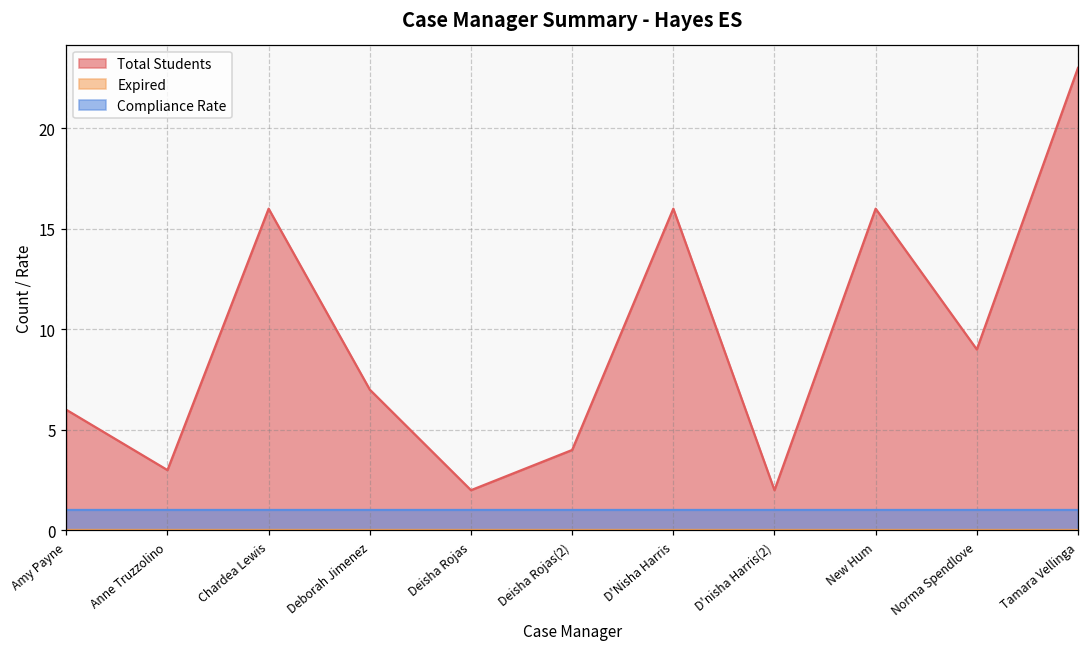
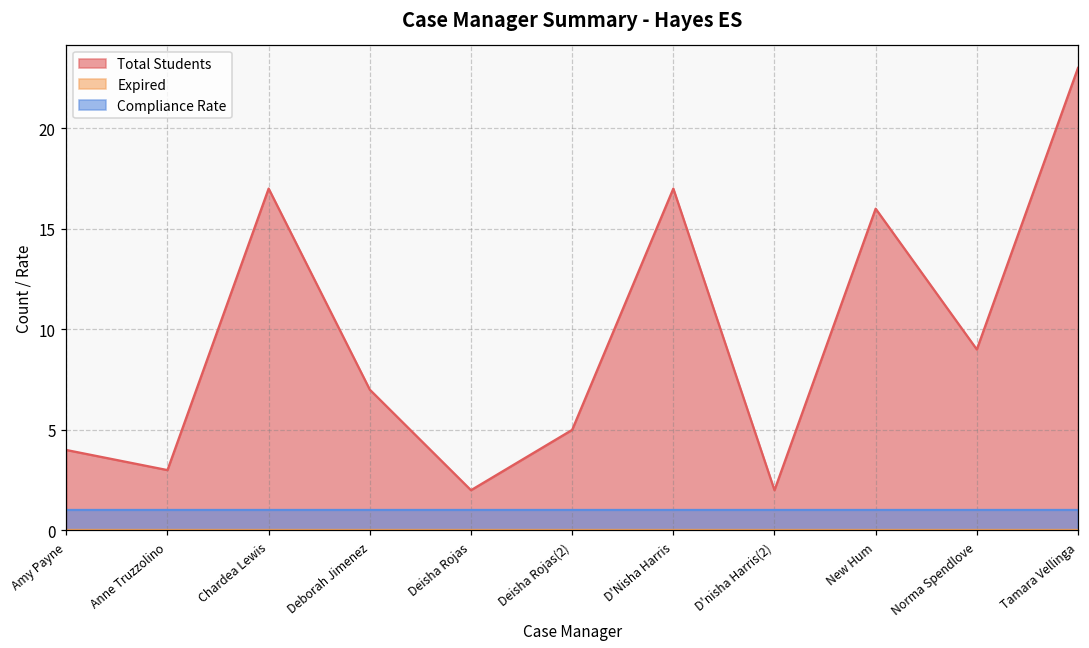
  {
    "Total Students": {
-     "Amy Payne": 6,
+     "Amy Payne": 4,
      "Anne Truzzolino": 3,
-     "Chardea Lewis": 16,
+     "Chardea Lewis": 17,
      "Deborah Jimenez": 7,
      "Deisha Rojas": 2,
-     "Deisha Rojas(2)": 4,
-     "D'Nisha Harris": 16,
+     "Deisha Rojas(2)": 5,
+     "D'Nisha Harris": 17,
      "D'nisha Harris(2)": 2,
      "New Hum": 16,
      "Norma Spendlove": 9,
      "Tamara Vellinga": 23
    },
    "Expired": {
      "Amy Payne": 0,
      "Anne Truzzolino": 0,
      "Chardea Lewis": 0,
      "Deborah Jimenez": 0,
      "Deisha Rojas": 0,
      "Deisha Rojas(2)": 0,
      "D'Nisha Harris": 0,
      "D'nisha Harris(2)": 0,
      "New Hum": 0,
      "Norma Spendlove": 0,
      "Tamara Vellinga": 0
    },
    "Compliance Rate": {
      "Amy Payne": 1,
      "Anne Truzzolino": 1,
      "Chardea Lewis": 1,
      "Deborah Jimenez": 1,
      "Deisha Rojas": 1,
      "Deisha Rojas(2)": 1,
      "D'Nisha Harris": 1,
      "D'nisha Harris(2)": 1,
      "New Hum": 1,
      "Norma Spendlove": 1,
      "Tamara Vellinga": 1
    }
  }
